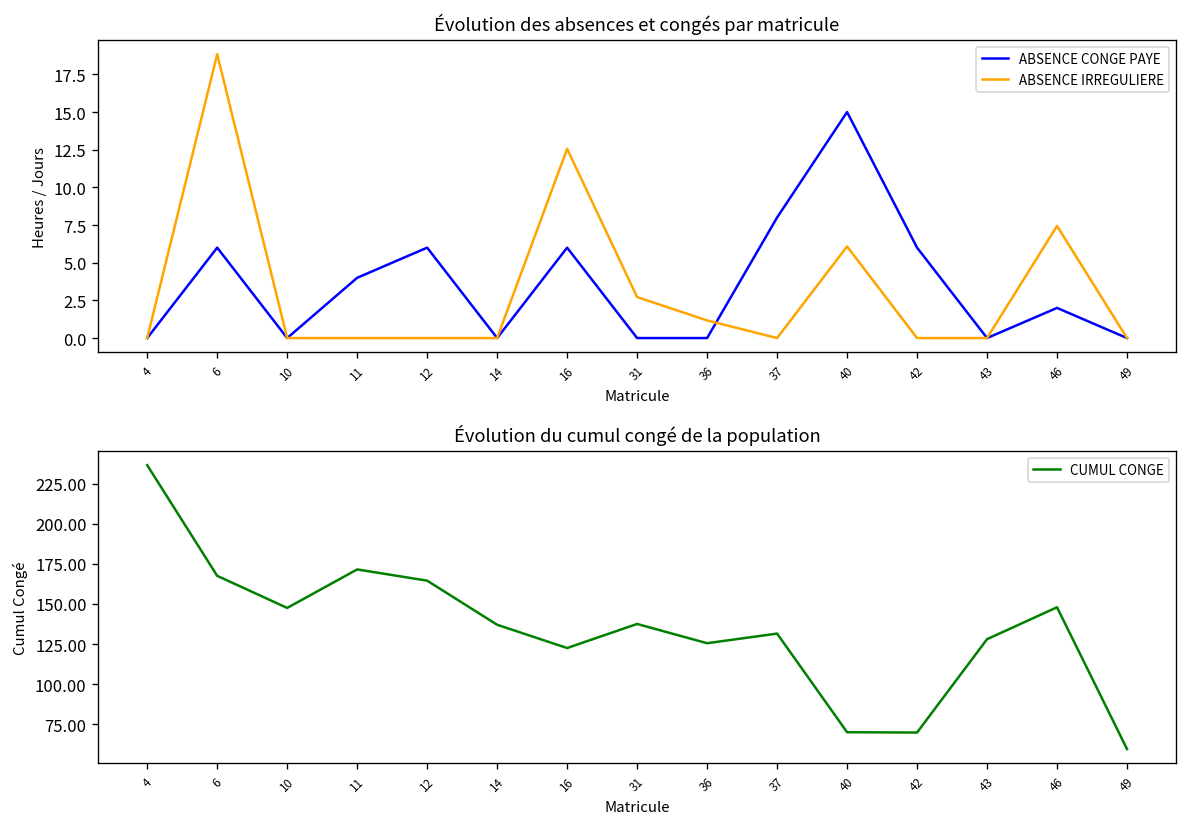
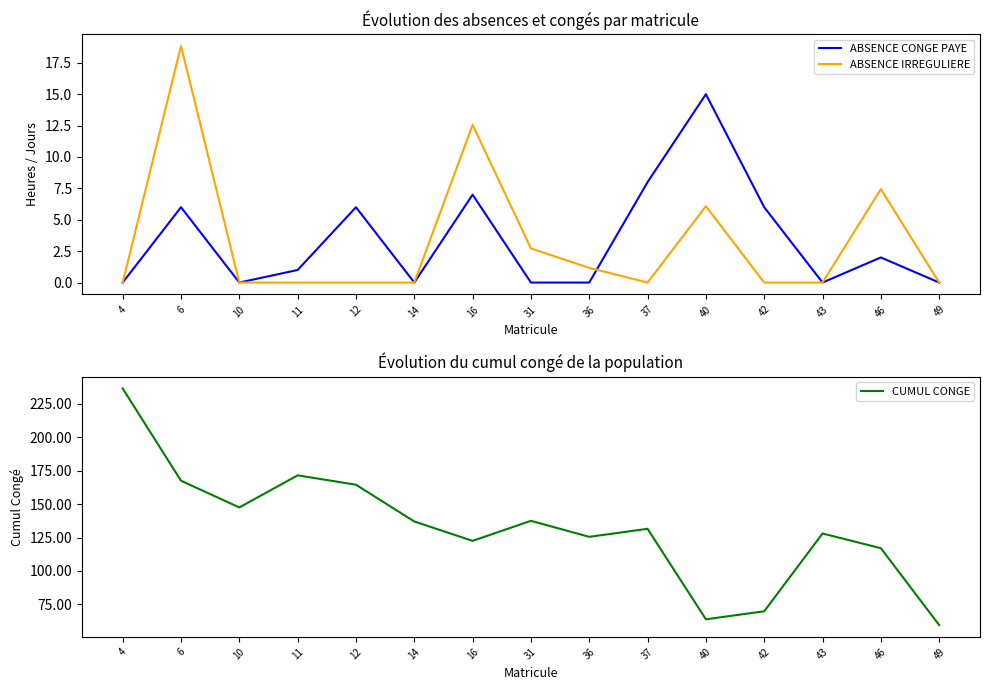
  {
    "Évolution des absences et congés par matricule": {
      "ABSENCE CONGE PAYE": {
        "6": 6,
-       "11": 4,
+       "11": 1,
        "12": 6,
-       "16": 6,
+       "16": 7,
        "31": 0,
        "36": 0,
        "37": 8,
        "40": 15,
        "42": 6,
        "46": 2
      },
      "ABSENCE IRREGULIERE": {
        "6": 19,
        "11": 0,
        "12": 0,
        "16": 12.6,
        "31": 2.7,
        "36": 1,
        "37": 0,
        "40": 6,
        "42": 0,
        "46": 7.4
      }
    },
    "Évolution du cumul congé de la population": {
      "4": 237,
      "6": 168,
      "10": 148,
      "11": 172,
      "12": 165,
      "14": 137,
      "16": 123,
      "31": 138,
      "36": 126,
      "37": 132,
-     "40": 70,
+     "40": 64,
      "42": 70,
      "43": 128,
-     "46": 148,
+     "46": 117,
      "49": 60
    }
  }
